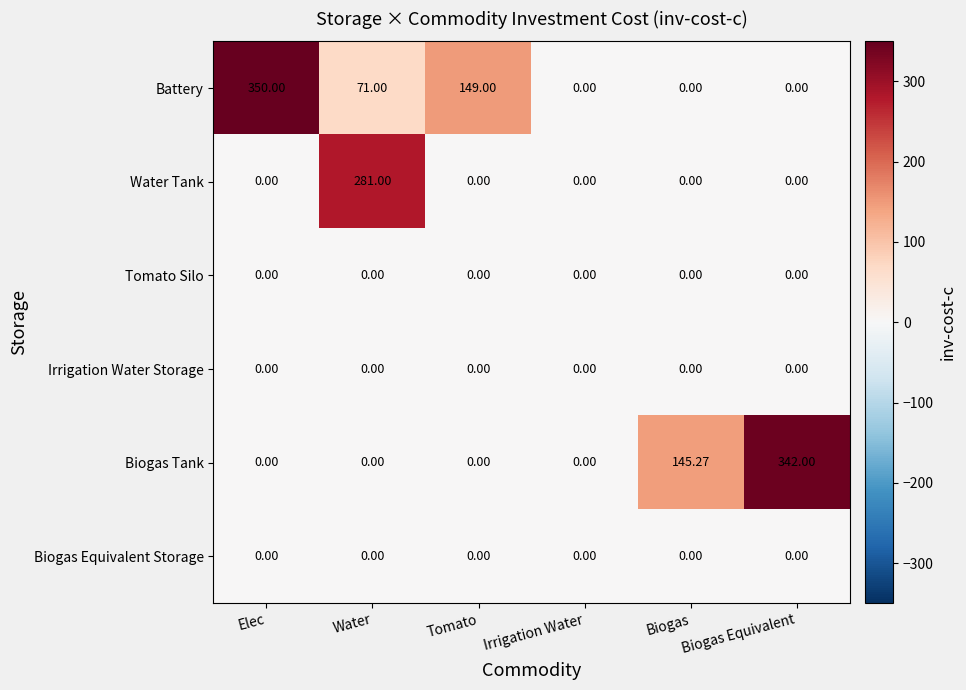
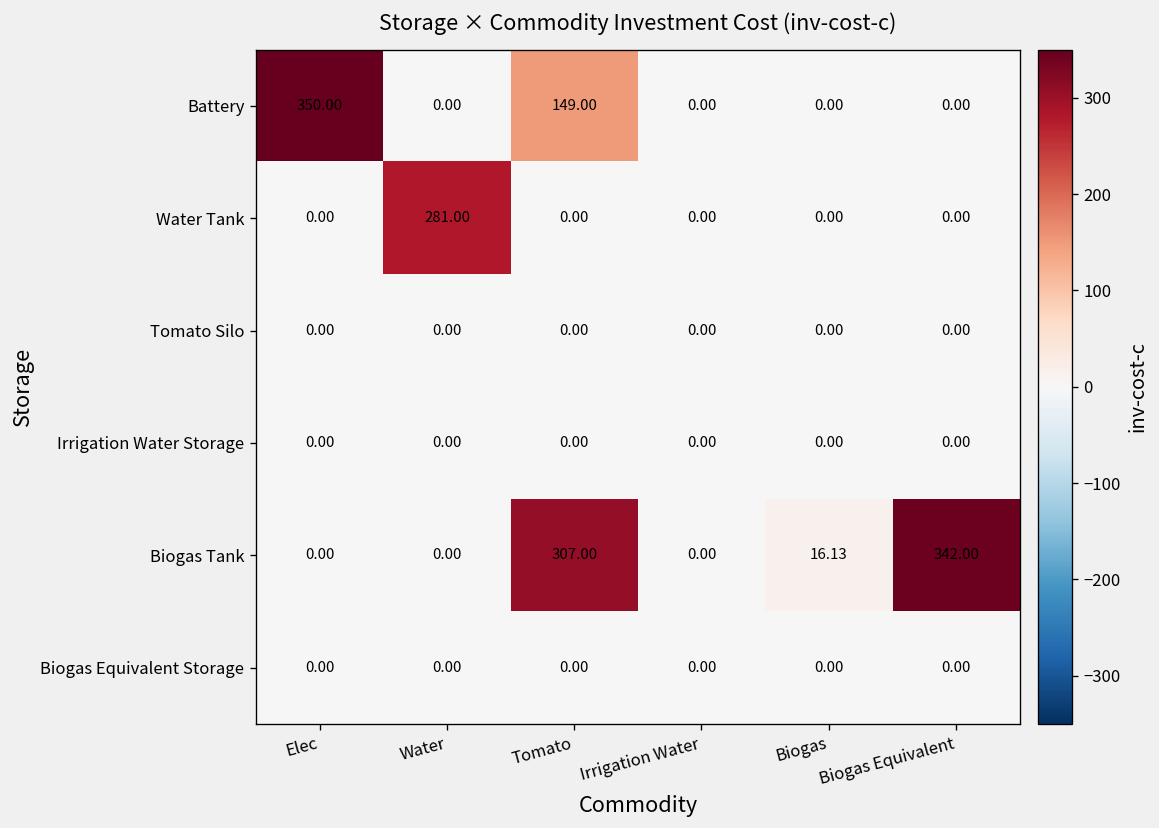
  {
    "Battery": {
      "Elec": 350.00,
-     "Water": 71.00,
+     "Water": 0.00,
      "Tomato": 149.00,
      "Irrigation Water": 0.00,
      "Biogas": 0.00,
      "Biogas Equivalent": 0.00
    },
    "Water Tank": {
      "Elec": 0.00,
      "Water": 281.00,
      "Tomato": 0.00,
      "Irrigation Water": 0.00,
      "Biogas": 0.00,
      "Biogas Equivalent": 0.00
    },
    "Tomato Silo": {
      "Elec": 0.00,
      "Water": 0.00,
      "Tomato": 0.00,
      "Irrigation Water": 0.00,
      "Biogas": 0.00,
      "Biogas Equivalent": 0.00
    },
    "Irrigation Water Storage": {
      "Elec": 0.00,
      "Water": 0.00,
      "Tomato": 0.00,
      "Irrigation Water": 0.00,
      "Biogas": 0.00,
      "Biogas Equivalent": 0.00
    },
    "Biogas Tank": {
      "Elec": 0.00,
      "Water": 0.00,
-     "Tomato": 0.00,
+     "Tomato": 307.00,
      "Irrigation Water": 0.00,
-     "Biogas": 145.27,
+     "Biogas": 16.13,
      "Biogas Equivalent": 342.00
    },
    "Biogas Equivalent Storage": {
      "Elec": 0.00,
      "Water": 0.00,
      "Tomato": 0.00,
      "Irrigation Water": 0.00,
      "Biogas": 0.00,
      "Biogas Equivalent": 0.00
    }
  }
